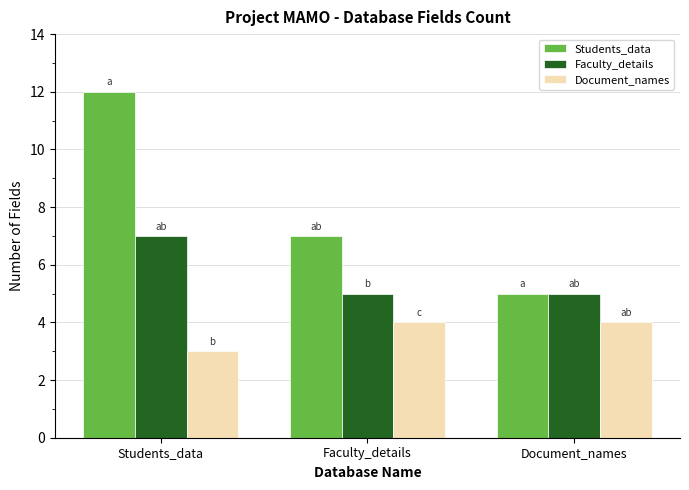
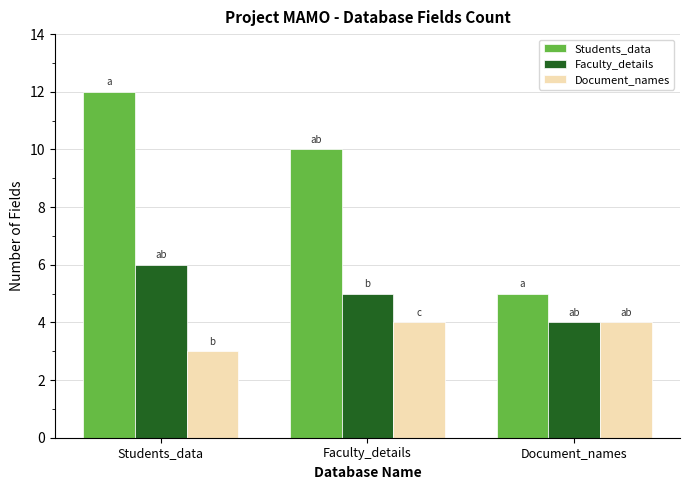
  {
    "Students_data": {
      "Students_data": 12,
-     "Faculty_details": 7,
+     "Faculty_details": 10,
      "Document_names": 5
    },
    "Faculty_details": {
-     "Students_data": 7,
+     "Students_data": 6,
      "Faculty_details": 5,
-     "Document_names": 5
+     "Document_names": 4
    },
    "Document_names": {
      "Students_data": 3,
      "Faculty_details": 4,
      "Document_names": 4
    }
  }
